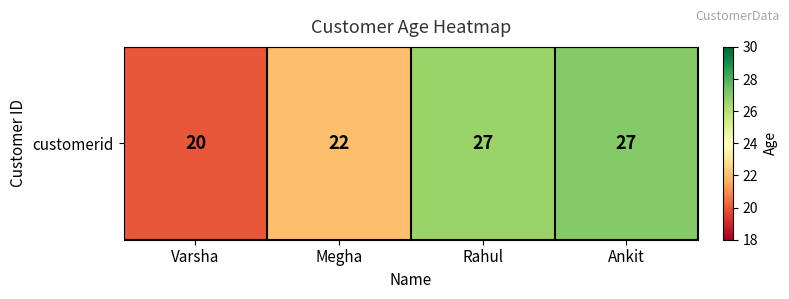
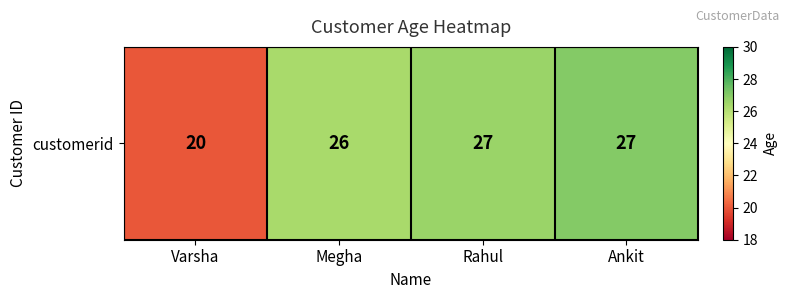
  {
    "customerid": {
      "Varsha": 20,
-     "Megha": 22,
+     "Megha": 26,
      "Rahul": 27,
      "Ankit": 27
    }
  }
